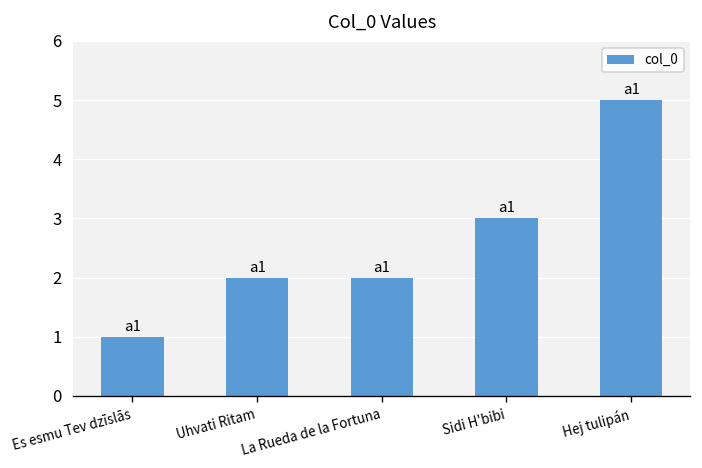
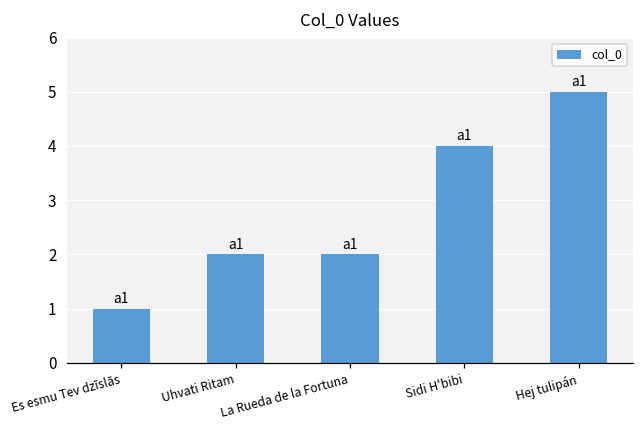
  {
    "Es esmu Tev dzīslās": 1,
    "Uhvati Ritam": 2,
    "La Rueda de la Fortuna": 2,
-   "Sidi H'bibi": 3,
+   "Sidi H'bibi": 4,
    "Hej tulipán": 5
  }
